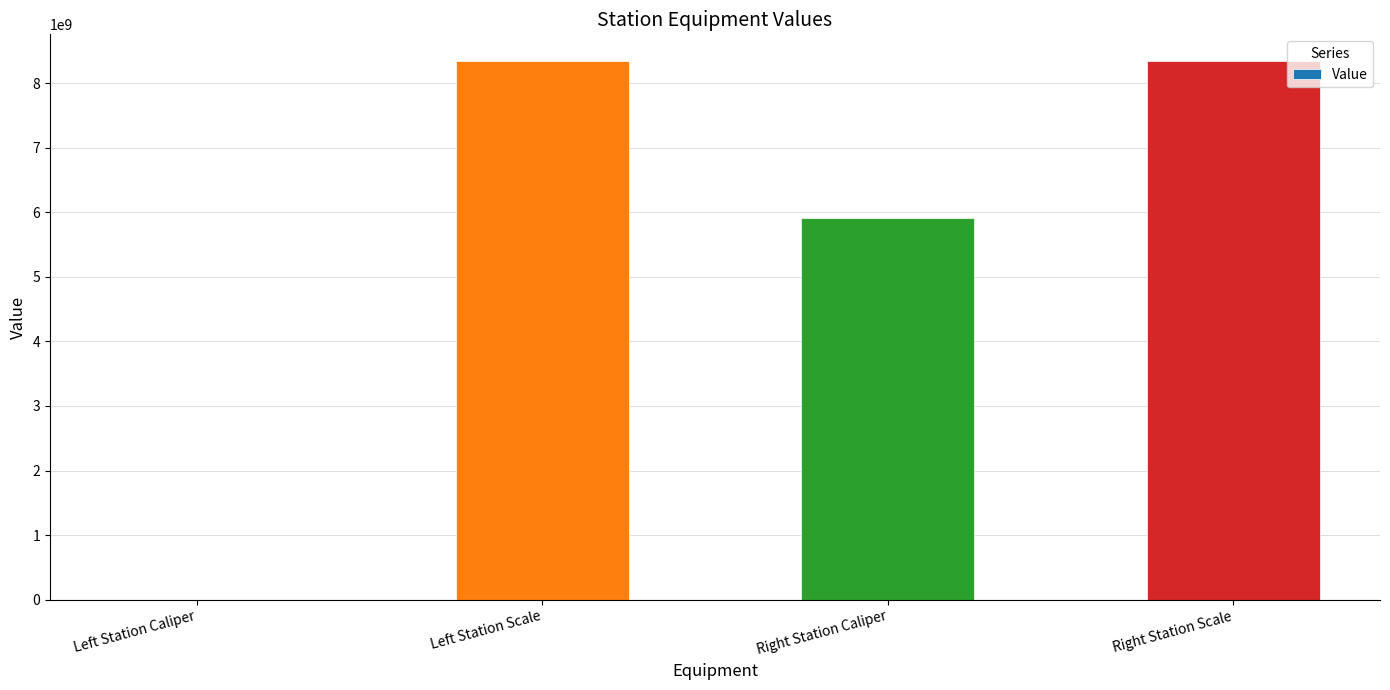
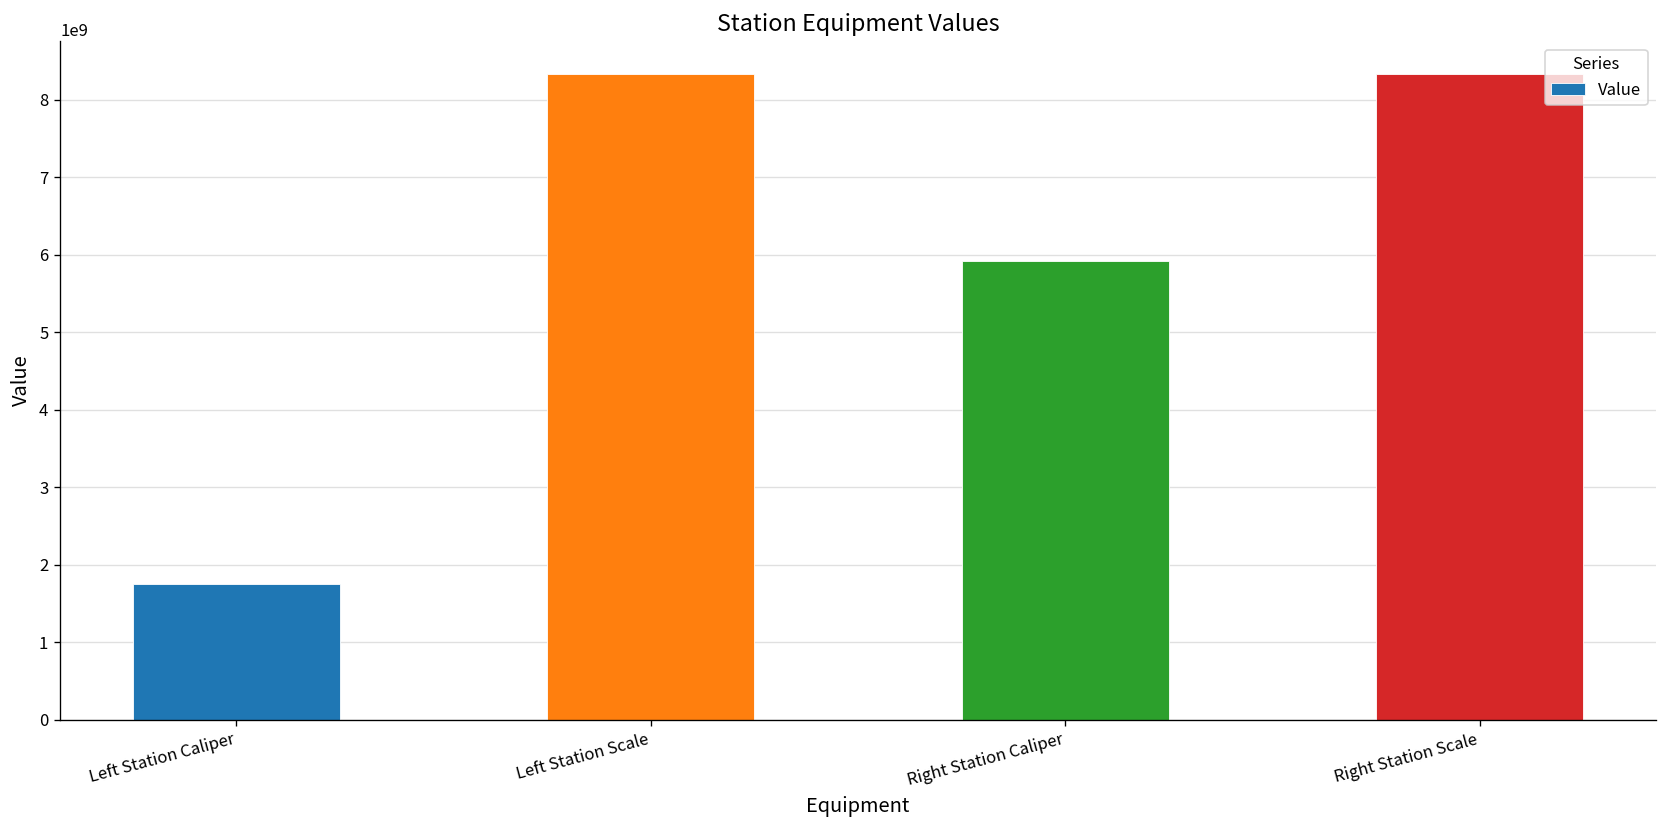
  {
-   "Left Station Caliper": 0,
+   "Left Station Caliper": 1800000000,
    "Left Station Scale": 8300000000,
    "Right Station Caliper": 5900000000,
    "Right Station Scale": 8300000000
  }
